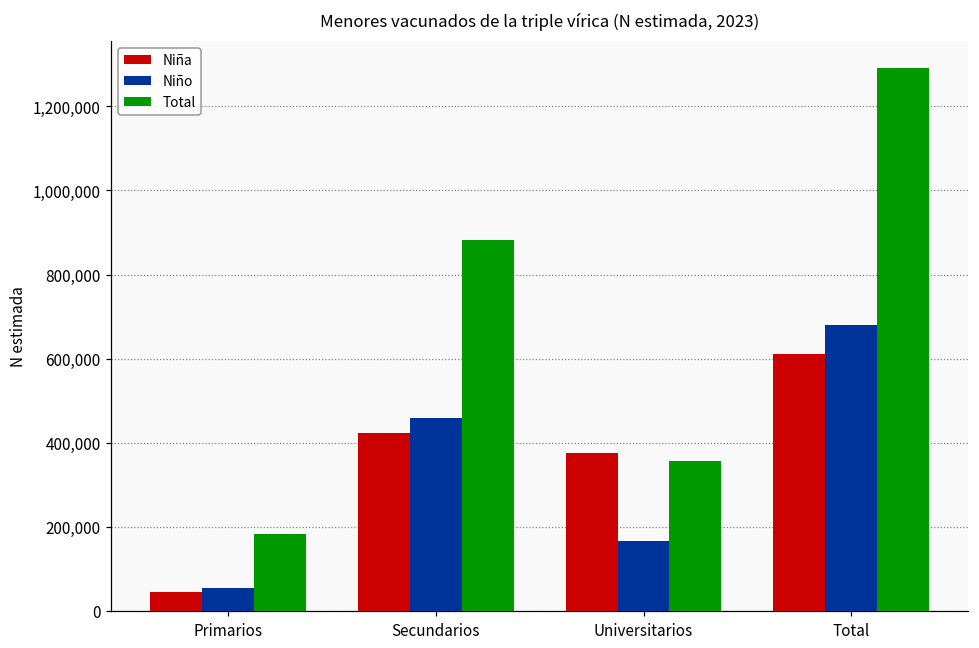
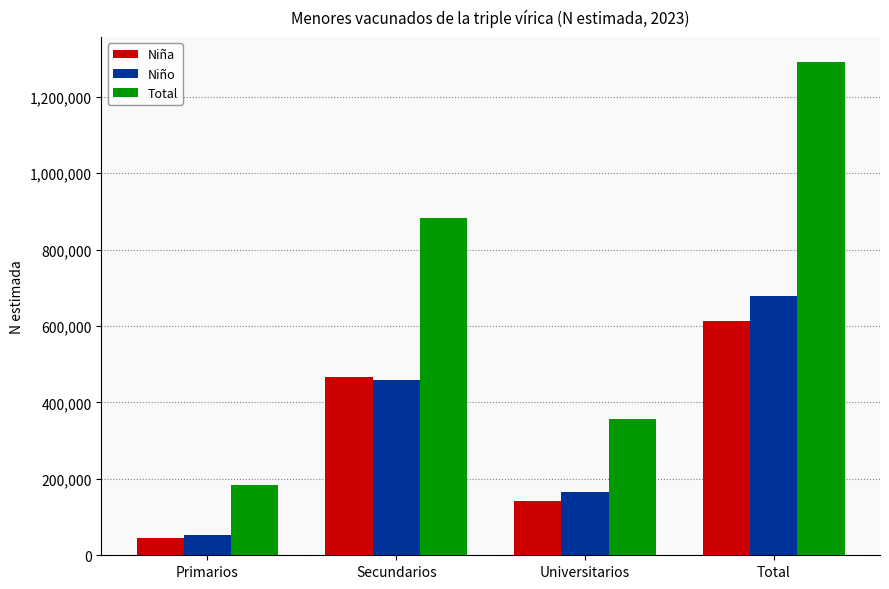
  {
    "Niña": {
      "Primarios": "50,000",
-     "Secundarios": "420,000",
-     "Universitarios": "370,000",
+     "Secundarios": "470,000",
+     "Universitarios": "140,000",
      "Total": "610,000"
    },
    "Niño": {
      "Primarios": "50,000",
      "Secundarios": "460,000",
      "Universitarios": "170,000",
      "Total": "680,000"
    },
    "Total": {
      "Primarios": "180,000",
      "Secundarios": "880,000",
      "Universitarios": "360,000",
      "Total": "1,290,000"
    }
  }
